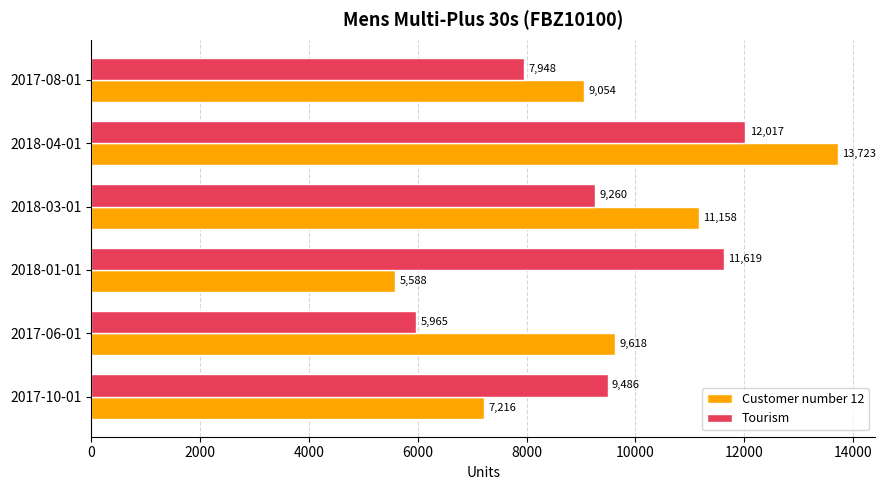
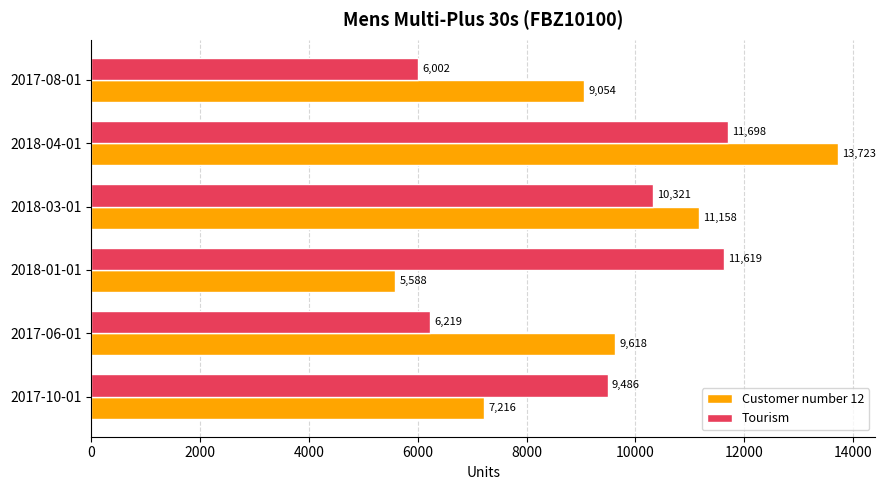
  {
    "Customer number 12": {
      "2017-08-01": "9,054",
      "2018-04-01": "13,723",
      "2018-03-01": "11,158",
      "2018-01-01": "5,588",
      "2017-06-01": "9,618",
      "2017-10-01": "7,216"
    },
    "Tourism": {
-     "2017-08-01": "7,948",
-     "2018-04-01": "12,017",
-     "2018-03-01": "9,260",
+     "2017-08-01": "6,002",
+     "2018-04-01": "11,698",
+     "2018-03-01": "10,321",
      "2018-01-01": "11,619",
-     "2017-06-01": "5,965",
+     "2017-06-01": "6,219",
      "2017-10-01": "9,486"
    }
  }
